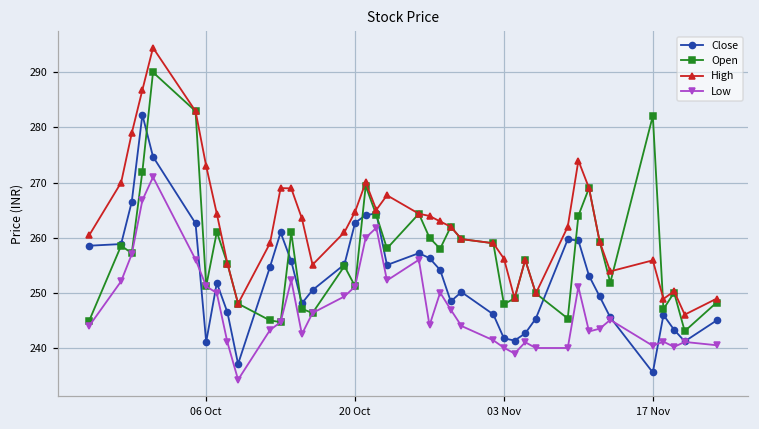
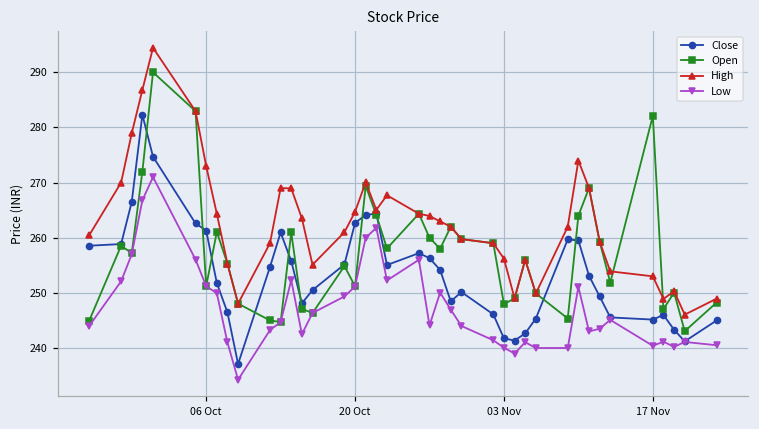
  {
    "Close": {
-     "06 Oct": 241,
+     "06 Oct": 261,
      "20 Oct": 263,
      "03 Nov": 242,
-     "17 Nov": 236
+     "17 Nov": 245
    },
    "Open": {
      "03 Nov": 248,
      "17 Nov": 282
    },
    "High": {
      "06 Oct": 273,
      "20 Oct": 265,
      "03 Nov": 256,
-     "17 Nov": 256
+     "17 Nov": 253
    },
    "Low": {
      "03 Nov": 240,
      "17 Nov": 240
    }
  }
